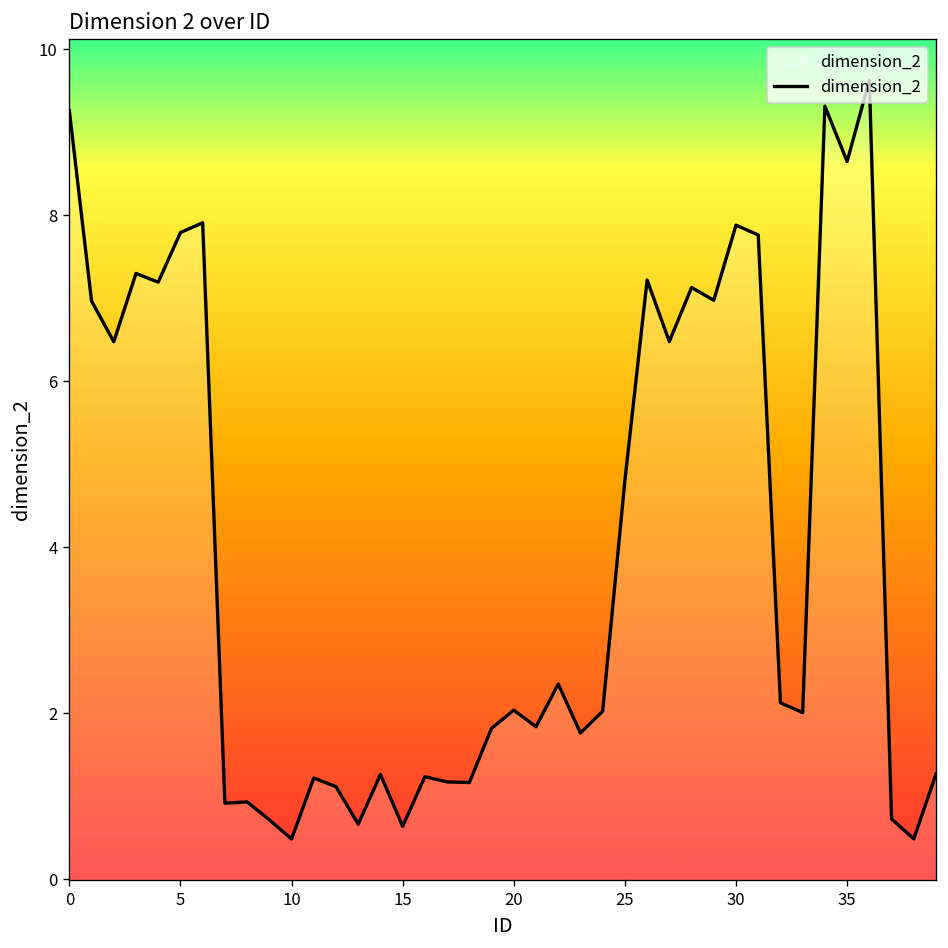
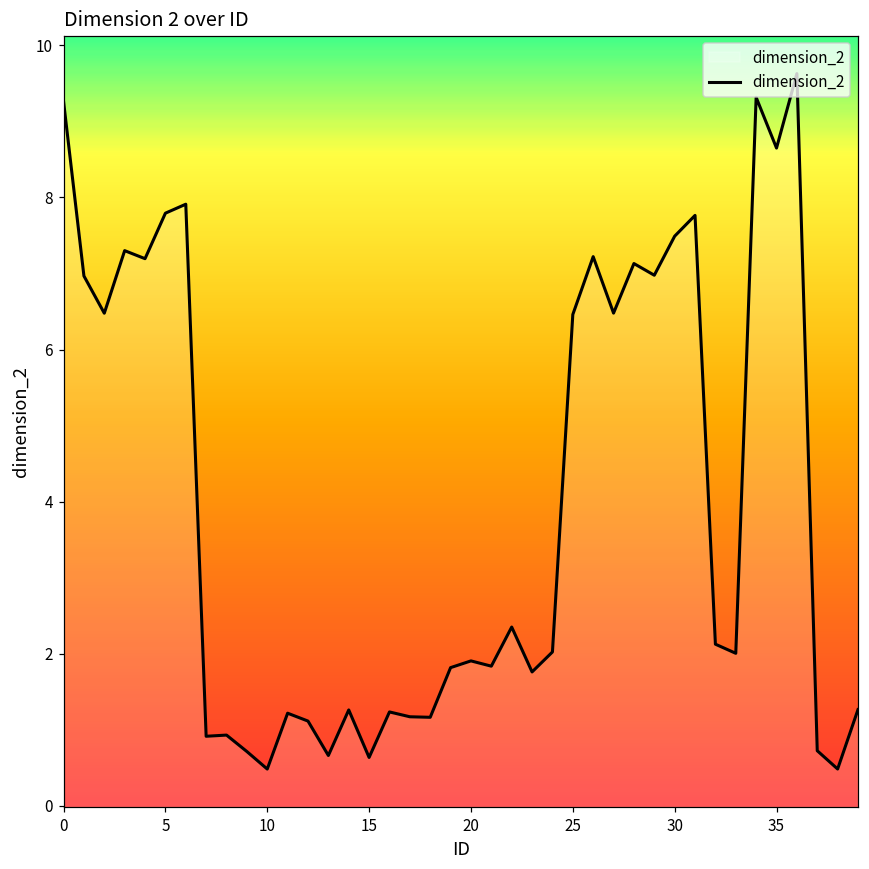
  {
    "0": 9.3,
    "5": 7.8,
    "10": 0.5,
    "15": 0.6,
-   "20": 2.0,
-   "25": 4.8,
-   "30": 7.9,
+   "20": 1.9,
+   "25": 6.5,
+   "30": 7.5,
    "35": 8.6
  }
